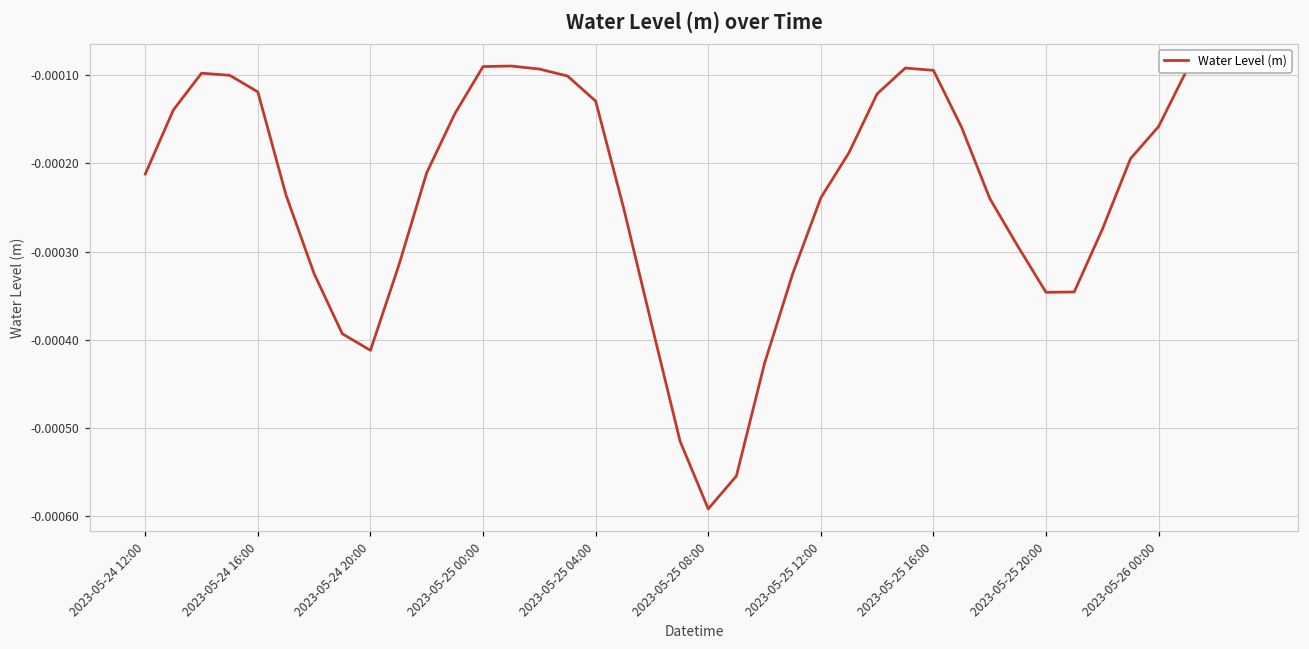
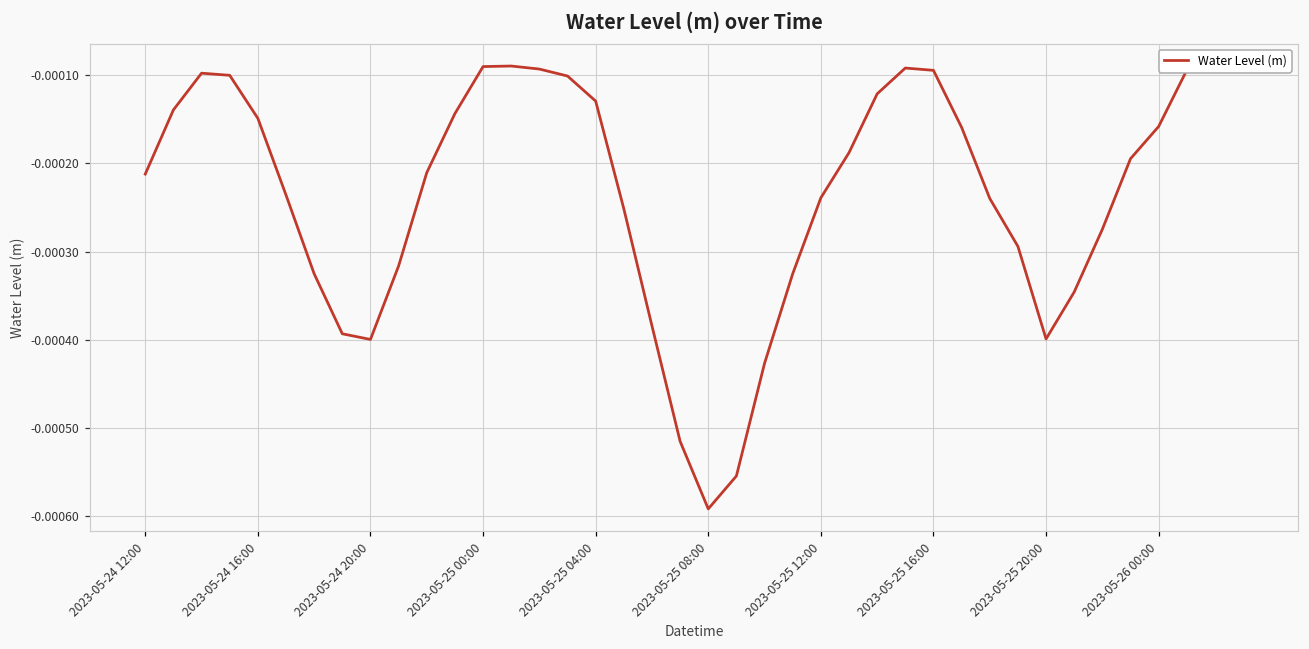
  {
    "2023-05-24 12:00": -0.00021,
-   "2023-05-24 16:00": -0.00012,
-   "2023-05-24 20:00": -0.00041,
+   "2023-05-24 16:00": -0.00015,
+   "2023-05-24 20:00": -0.00040,
    "2023-05-25 00:00": -0.00009,
    "2023-05-25 04:00": -0.00013,
    "2023-05-25 08:00": -0.00059,
    "2023-05-25 12:00": -0.00024,
    "2023-05-25 16:00": -0.00009,
-   "2023-05-25 20:00": -0.00035,
+   "2023-05-25 20:00": -0.00040,
    "2023-05-26 00:00": -0.00016
  }
